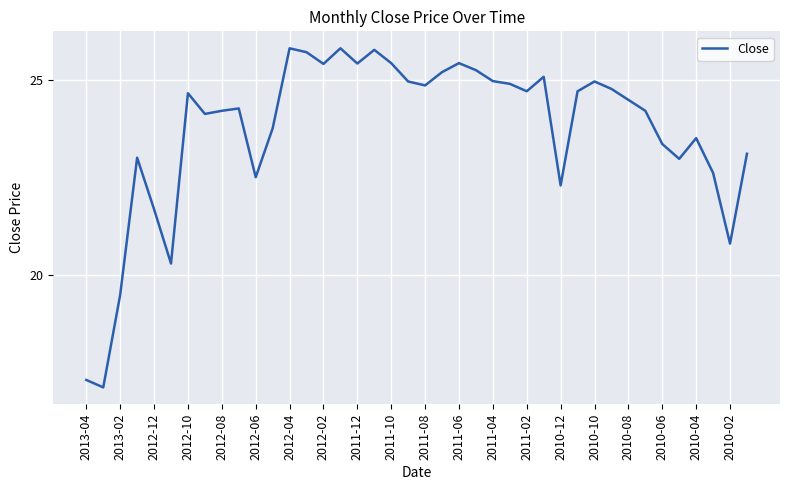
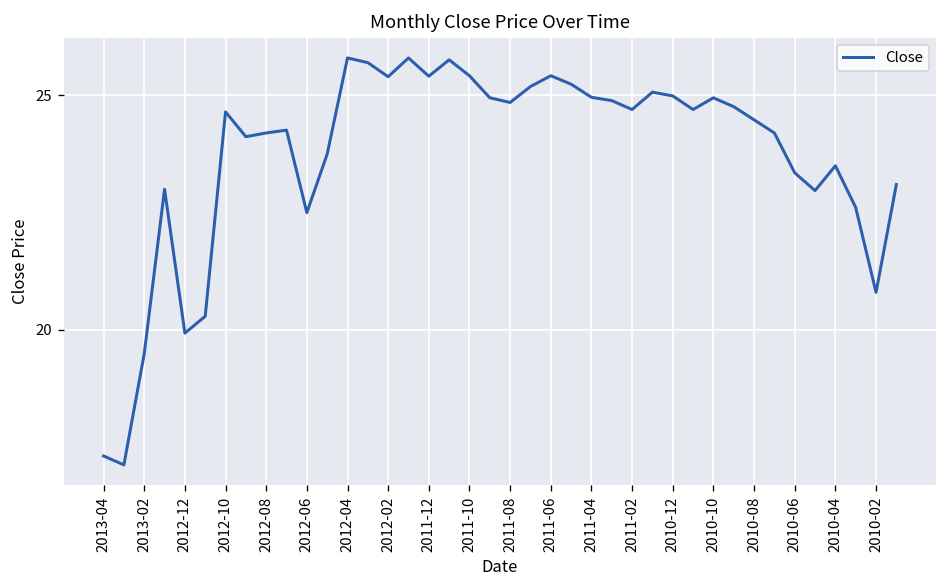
  {
    "2013-04": 17.3,
    "2013-02": 19.5,
-   "2012-12": 21.7,
+   "2012-12": 19.9,
    "2012-10": 24.7,
    "2012-08": 24.2,
    "2012-06": 22.5,
    "2012-04": 25.8,
    "2012-02": 25.4,
    "2011-12": 25.4,
    "2011-10": 25.4,
    "2011-08": 24.9,
    "2011-06": 25.4,
    "2011-04": 25.0,
    "2011-02": 24.7,
-   "2010-12": 22.3,
+   "2010-12": 25.0,
    "2010-10": 25.0,
    "2010-08": 24.5,
    "2010-06": 23.4,
    "2010-04": 23.5,
    "2010-02": 20.8
  }
